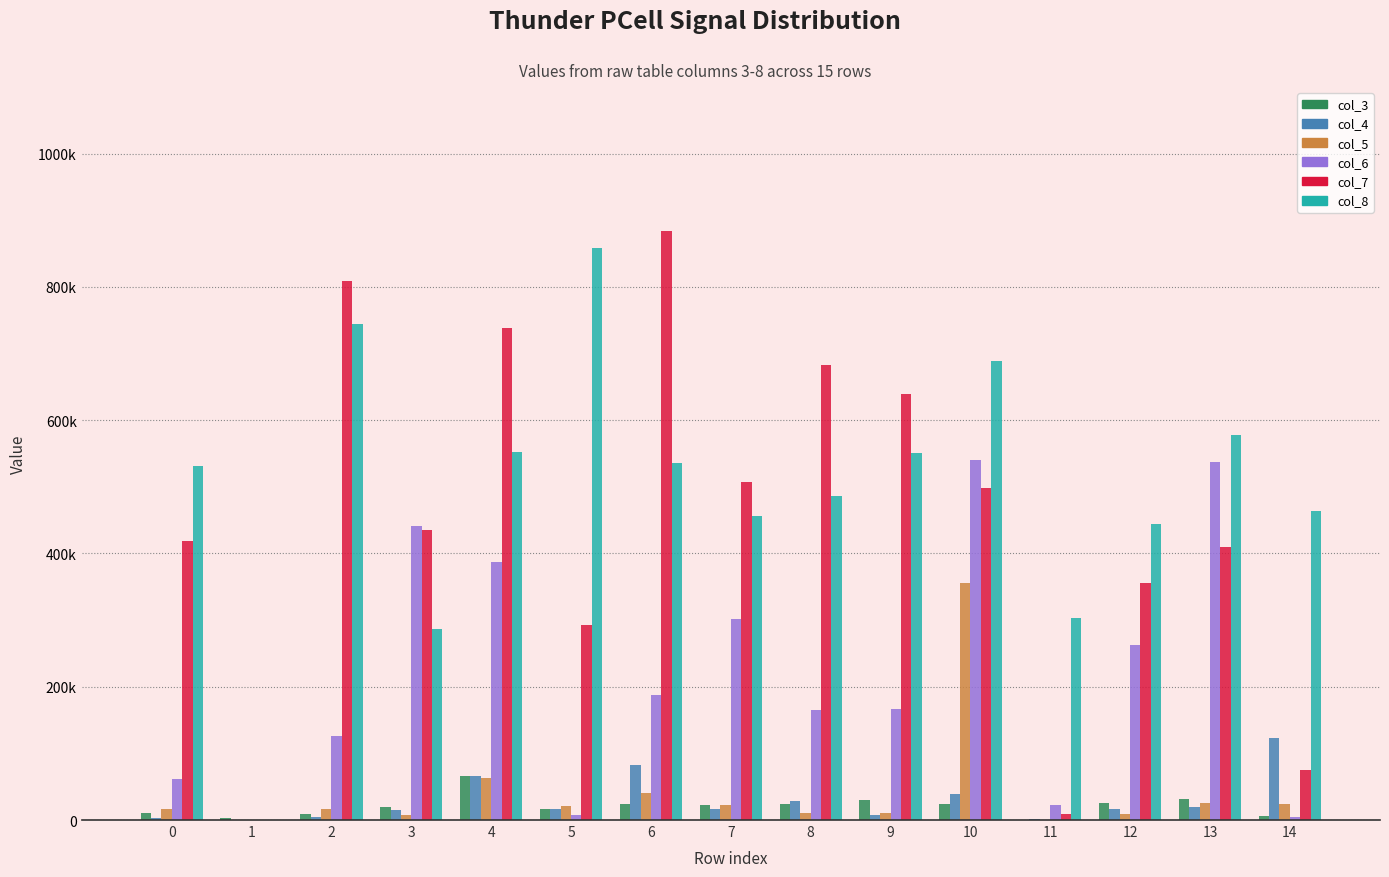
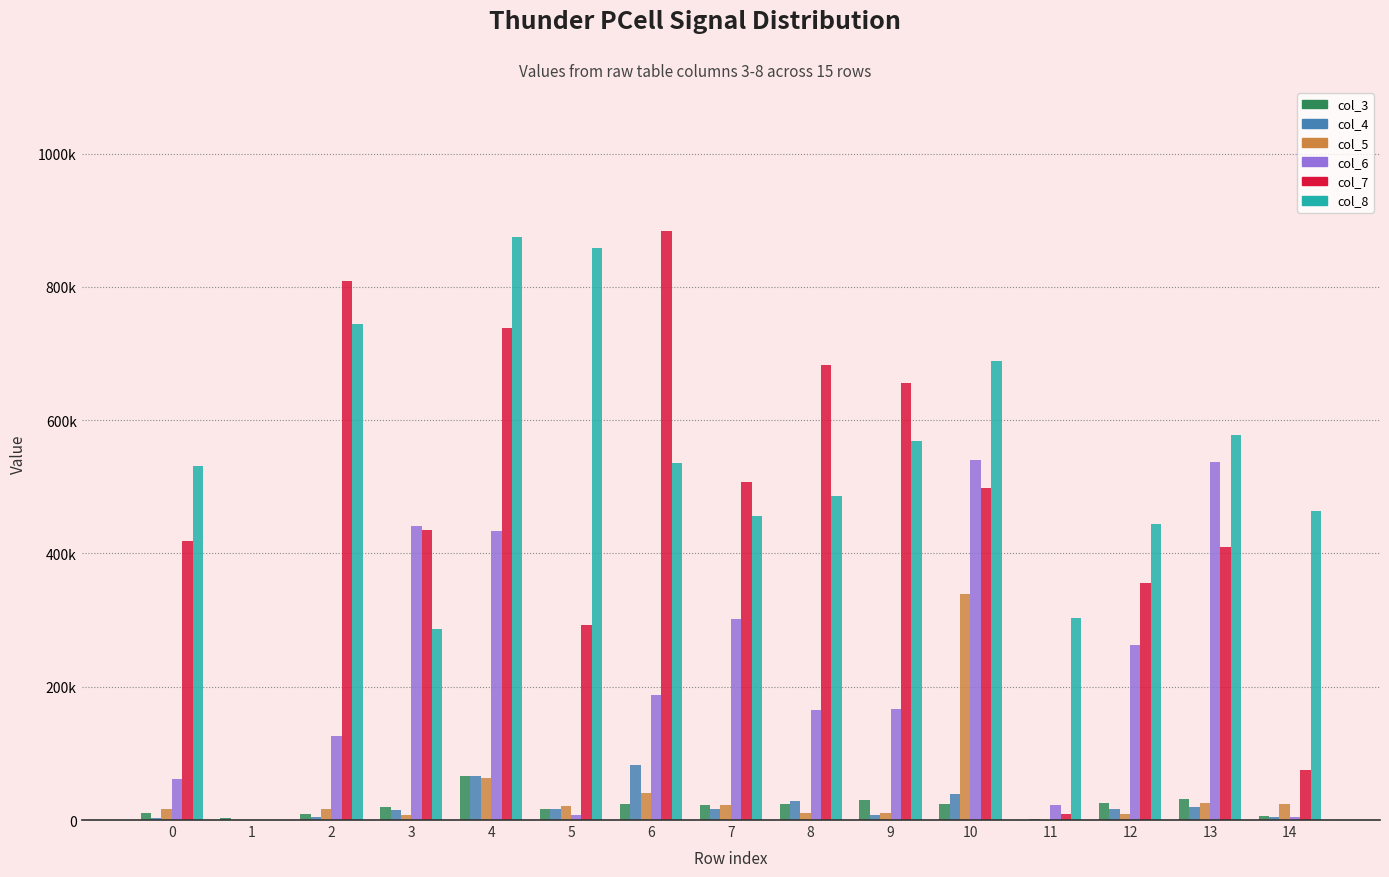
  {
    "col_3": {
      "0": 10000,
      "2": 10000,
      "3": 20000,
      "4": 70000,
      "5": 20000,
      "6": 20000,
      "7": 20000,
      "8": 20000,
      "9": 30000,
      "10": 20000,
      "12": 30000,
      "13": 30000,
      "14": 10000
    },
    "col_4": {
      "2": 0,
      "3": 20000,
      "4": 70000,
      "5": 20000,
      "6": 80000,
      "7": 20000,
      "8": 30000,
      "9": 10000,
      "10": 40000,
      "12": 20000,
      "13": 20000,
-     "14": 120000
+     "14": 10000
    },
    "col_5": {
      "0": 20000,
      "2": 20000,
      "3": 10000,
      "4": 60000,
      "5": 20000,
      "6": 40000,
      "7": 20000,
      "8": 10000,
      "9": 10000,
-     "10": 350000,
+     "10": 340000,
      "12": 10000,
      "13": 30000,
      "14": 20000
    },
    "col_6": {
      "0": 60000,
      "2": 130000,
      "3": 440000,
-     "4": 390000,
+     "4": 430000,
      "5": 10000,
      "6": 190000,
      "7": 300000,
      "8": 160000,
      "9": 170000,
      "10": 540000,
      "11": 20000,
      "12": 260000,
      "13": 540000,
      "14": 10000
    },
    "col_7": {
      "0": 420000,
      "1": 0,
      "2": 810000,
      "3": 440000,
      "4": 740000,
      "5": 290000,
      "6": 880000,
      "7": 510000,
      "8": 680000,
-     "9": 640000,
+     "9": 660000,
      "10": 500000,
      "11": 10000,
      "12": 350000,
      "13": 410000,
      "14": 70000
    },
    "col_8": {
      "0": 530000,
      "1": 0,
      "2": 740000,
      "3": 290000,
-     "4": 550000,
+     "4": 870000,
      "5": 860000,
      "6": 540000,
      "7": 460000,
      "8": 490000,
-     "9": 550000,
+     "9": 570000,
      "10": 690000,
      "11": 300000,
      "12": 440000,
      "13": 580000,
      "14": 460000
    }
  }
